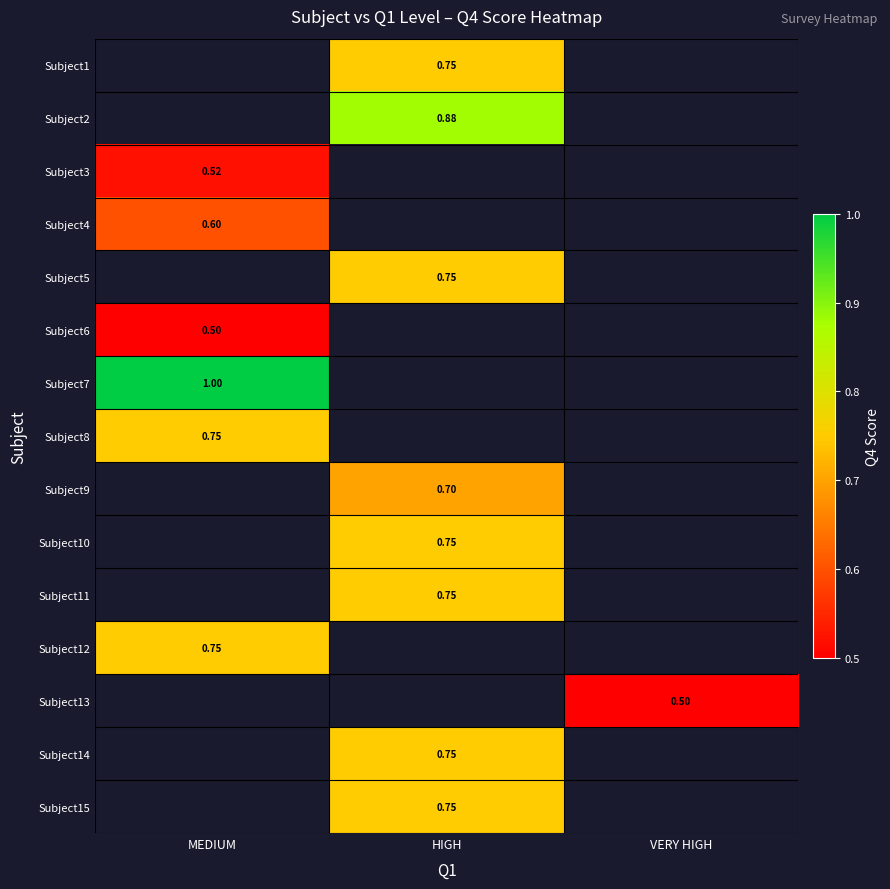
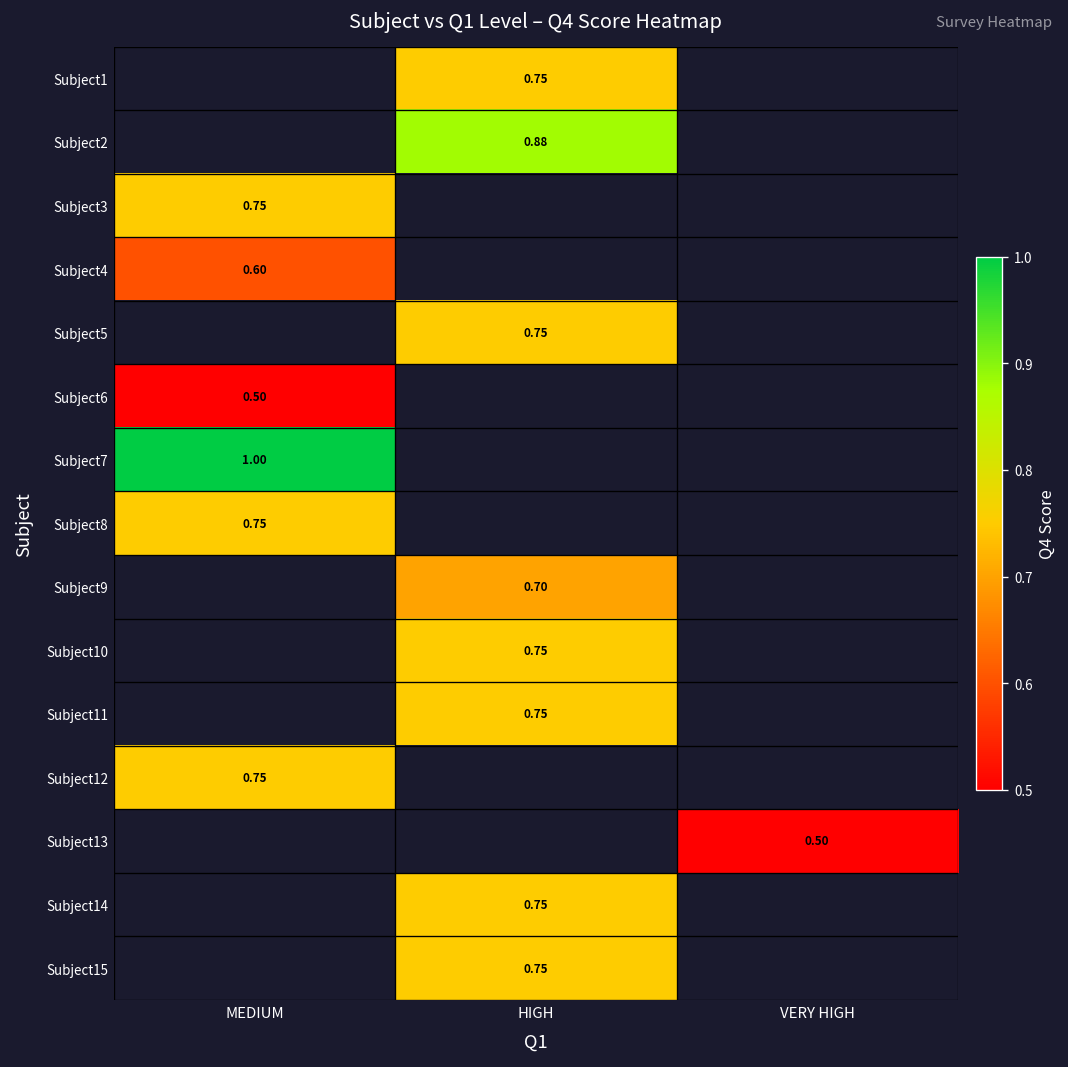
  {
    "Subject1": {
      "HIGH": 0.75
    },
    "Subject2": {
      "HIGH": 0.88
    },
    "Subject3": {
-     "MEDIUM": 0.52
+     "MEDIUM": 0.75
    },
    "Subject4": {
      "MEDIUM": 0.60
    },
    "Subject5": {
      "HIGH": 0.75
    },
    "Subject6": {
      "MEDIUM": 0.50
    },
    "Subject7": {
      "MEDIUM": 1.00
    },
    "Subject8": {
      "MEDIUM": 0.75
    },
    "Subject9": {
      "HIGH": 0.70
    },
    "Subject10": {
      "HIGH": 0.75
    },
    "Subject11": {
      "HIGH": 0.75
    },
    "Subject12": {
      "MEDIUM": 0.75
    },
    "Subject13": {
      "VERY HIGH": 0.50
    },
    "Subject14": {
      "HIGH": 0.75
    },
    "Subject15": {
      "HIGH": 0.75
    }
  }
